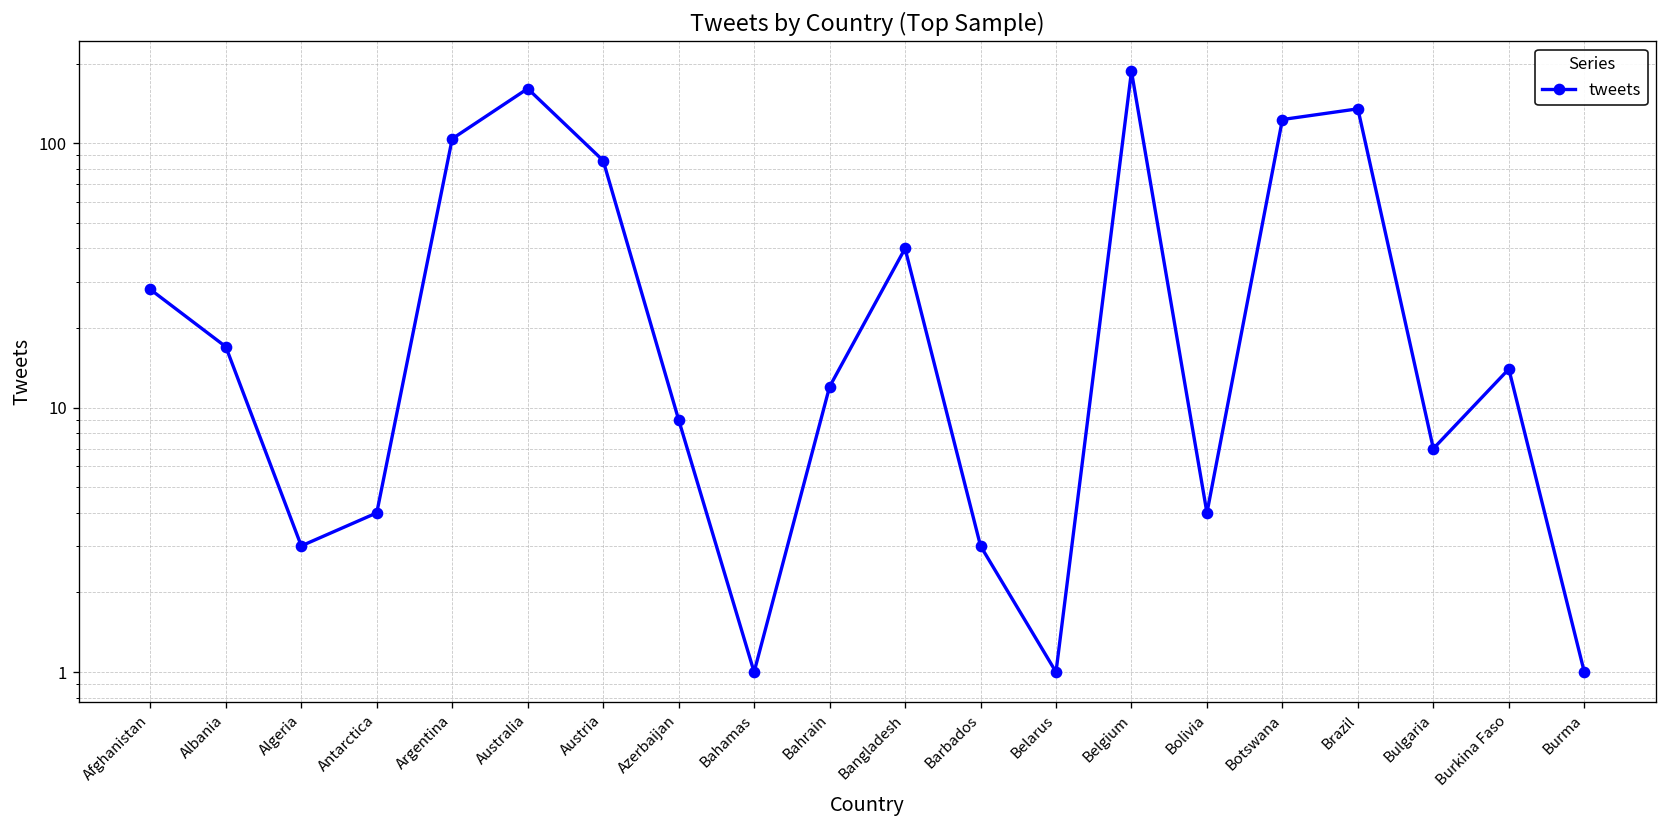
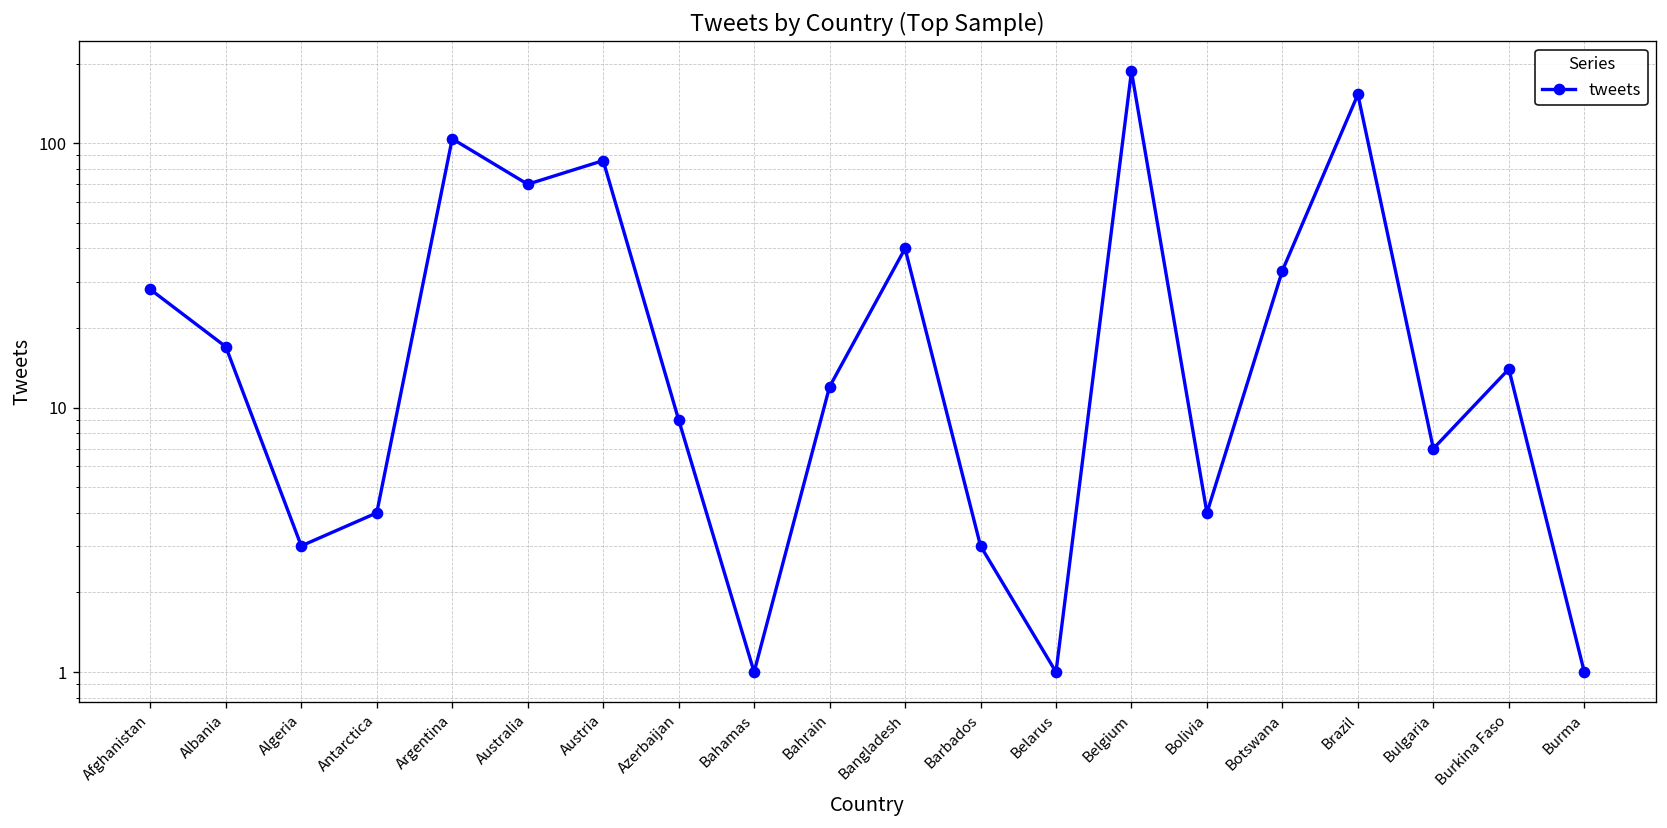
  {
    "Afghanistan": 28,
    "Albania": 17,
    "Algeria": 3,
    "Antarctica": 4,
    "Argentina": 100,
-   "Australia": 160,
+   "Australia": 70,
    "Austria": 86,
    "Azerbaijan": 9,
    "Bahamas": 1,
    "Bahrain": 12,
    "Bangladesh": 40,
    "Barbados": 3,
    "Belarus": 1,
    "Belgium": 190,
    "Bolivia": 4,
-   "Botswana": 120,
-   "Brazil": 140,
+   "Botswana": 33,
+   "Brazil": 150,
    "Bulgaria": 7,
    "Burkina Faso": 14,
    "Burma": 1
  }
